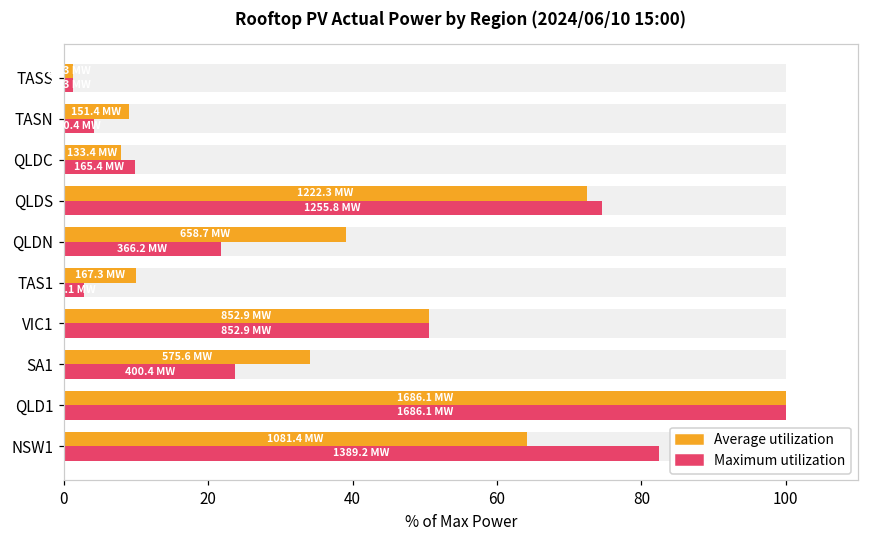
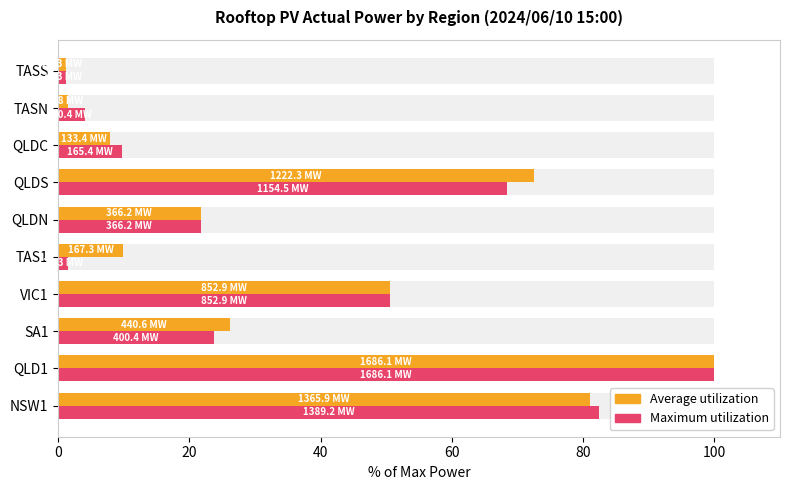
  {
    "Average utilization": {
-     "TASN": 9,
-     "QLDN": 658.7,
-     "SA1": 575.6,
-     "NSW1": 1081.4
+     "TASN": 2,
+     "QLDN": 366.2,
+     "SA1": 440.6,
+     "NSW1": 1365.9
    },
    "Maximum utilization": {
-     "QLDS": 1255.8,
-     "TAS1": 3
+     "QLDS": 1154.5,
+     "TAS1": 1
    }
  }
